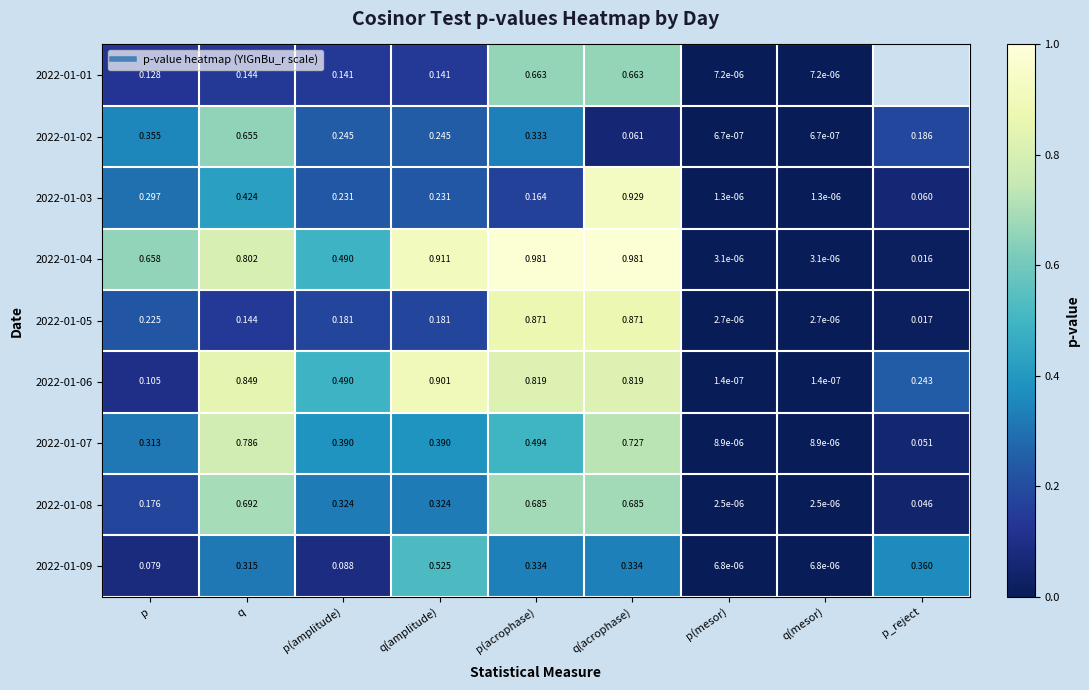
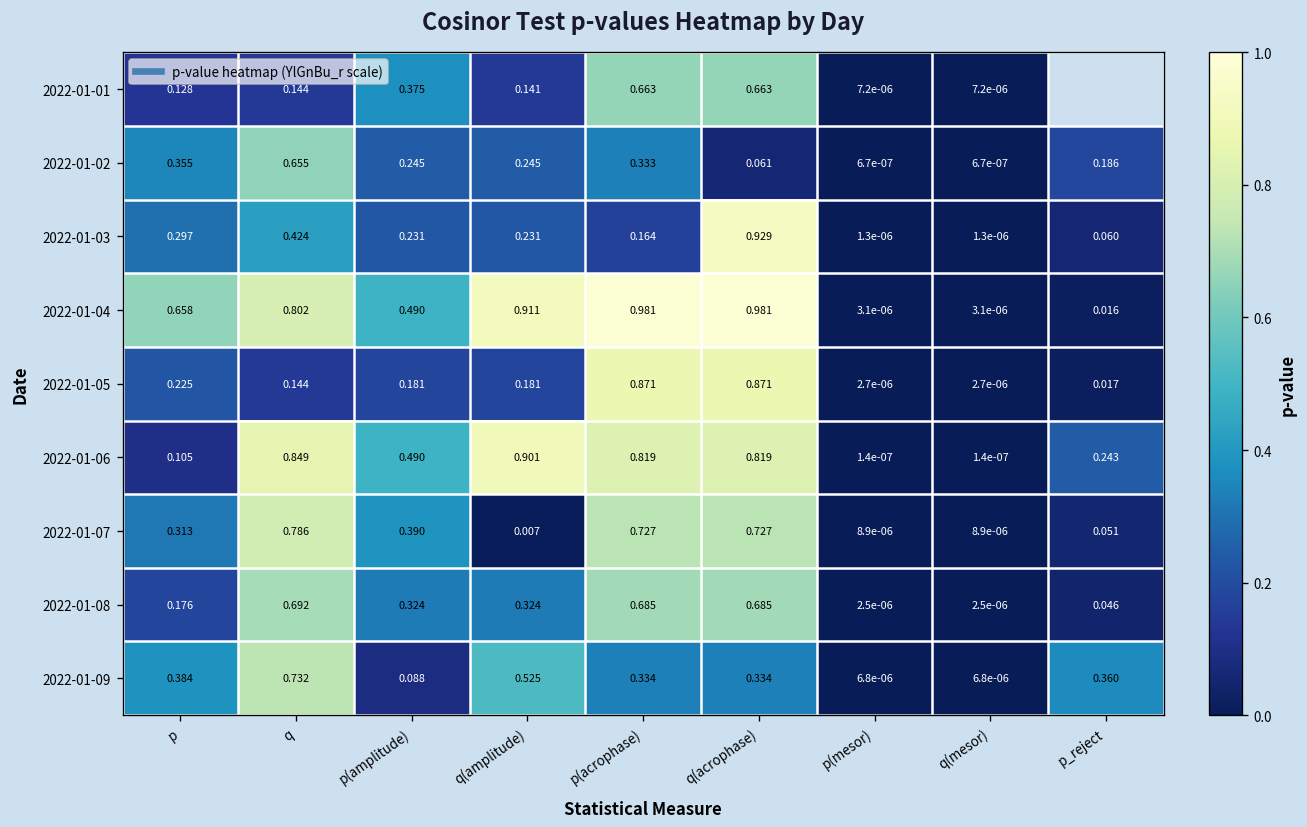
  {
    "2022-01-01": {
      "p": "0.128",
      "q": "0.144",
-     "p(amplitude)": "0.141",
+     "p(amplitude)": "0.375",
      "q(amplitude)": "0.141",
      "p(acrophase)": "0.663",
      "q(acrophase)": "0.663",
      "p(mesor)": "7.2e-06",
      "q(mesor)": "7.2e-06"
    },
    "2022-01-02": {
      "p": "0.355",
      "q": "0.655",
      "p(amplitude)": "0.245",
      "q(amplitude)": "0.245",
      "p(acrophase)": "0.333",
      "q(acrophase)": "0.061",
      "p(mesor)": "6.7e-07",
      "q(mesor)": "6.7e-07",
      "p_reject": "0.186"
    },
    "2022-01-03": {
      "p": "0.297",
      "q": "0.424",
      "p(amplitude)": "0.231",
      "q(amplitude)": "0.231",
      "p(acrophase)": "0.164",
      "q(acrophase)": "0.929",
      "p(mesor)": "1.3e-06",
      "q(mesor)": "1.3e-06",
      "p_reject": "0.060"
    },
    "2022-01-04": {
      "p": "0.658",
      "q": "0.802",
      "p(amplitude)": "0.490",
      "q(amplitude)": "0.911",
      "p(acrophase)": "0.981",
      "q(acrophase)": "0.981",
      "p(mesor)": "3.1e-06",
      "q(mesor)": "3.1e-06",
      "p_reject": "0.016"
    },
    "2022-01-05": {
      "p": "0.225",
      "q": "0.144",
      "p(amplitude)": "0.181",
      "q(amplitude)": "0.181",
      "p(acrophase)": "0.871",
      "q(acrophase)": "0.871",
      "p(mesor)": "2.7e-06",
      "q(mesor)": "2.7e-06",
      "p_reject": "0.017"
    },
    "2022-01-06": {
      "p": "0.105",
      "q": "0.849",
      "p(amplitude)": "0.490",
      "q(amplitude)": "0.901",
      "p(acrophase)": "0.819",
      "q(acrophase)": "0.819",
      "p(mesor)": "1.4e-07",
      "q(mesor)": "1.4e-07",
      "p_reject": "0.243"
    },
    "2022-01-07": {
      "p": "0.313",
      "q": "0.786",
      "p(amplitude)": "0.390",
-     "q(amplitude)": "0.390",
-     "p(acrophase)": "0.494",
+     "q(amplitude)": "0.007",
+     "p(acrophase)": "0.727",
      "q(acrophase)": "0.727",
      "p(mesor)": "8.9e-06",
      "q(mesor)": "8.9e-06",
      "p_reject": "0.051"
    },
    "2022-01-08": {
      "p": "0.176",
      "q": "0.692",
      "p(amplitude)": "0.324",
      "q(amplitude)": "0.324",
      "p(acrophase)": "0.685",
      "q(acrophase)": "0.685",
      "p(mesor)": "2.5e-06",
      "q(mesor)": "2.5e-06",
      "p_reject": "0.046"
    },
    "2022-01-09": {
-     "p": "0.079",
-     "q": "0.315",
+     "p": "0.384",
+     "q": "0.732",
      "p(amplitude)": "0.088",
      "q(amplitude)": "0.525",
      "p(acrophase)": "0.334",
      "q(acrophase)": "0.334",
      "p(mesor)": "6.8e-06",
      "q(mesor)": "6.8e-06",
      "p_reject": "0.360"
    }
  }
